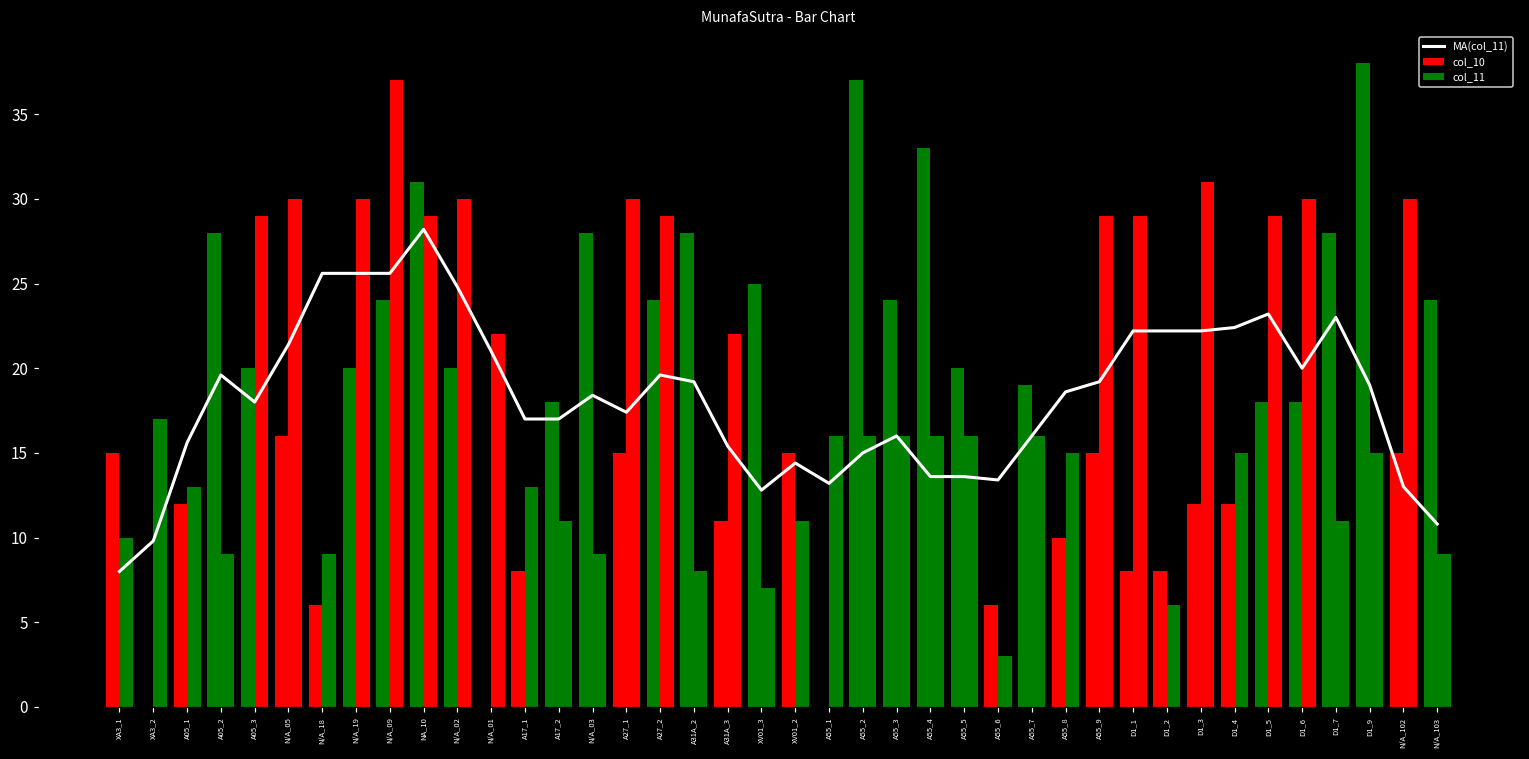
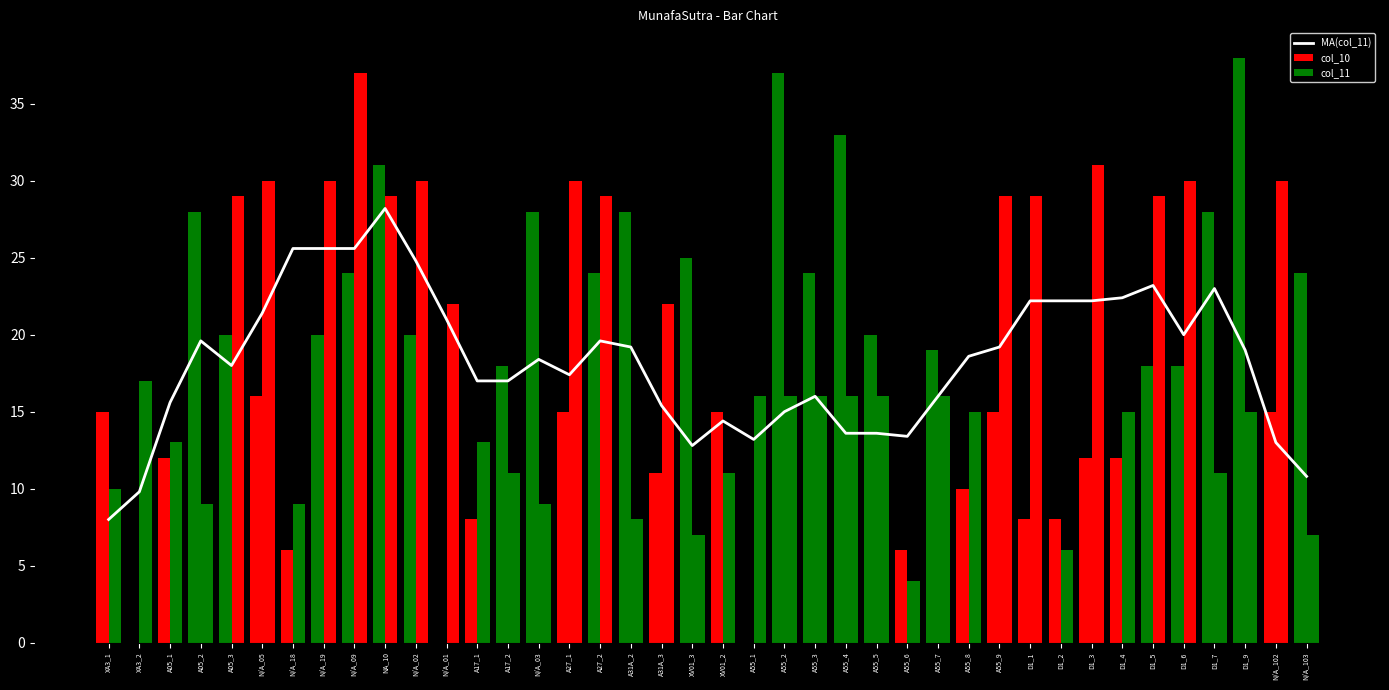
  {
    "col_10": {
      "XA3_1": 15,
      "XA3_2": 0,
      "A05_1": 12,
      "A05_2": 28,
      "A05_3": 20,
      "N/A_05": 16,
      "N/A_18": 6,
      "N/A_19": 20,
      "N/A_09": 24,
      "NA_10": 31,
      "N/A_02": 20,
      "N/A_01": 0,
      "A17_1": 8,
      "A17_2": 18,
      "N/A_03": 28,
      "A27_1": 15,
      "A27_2": 24,
      "A31A_2": 28,
      "A31A_3": 11,
      "XV01_3": 25,
      "XV01_2": 15,
      "A55_1": 0,
      "A55_2": 37,
      "A55_3": 24,
      "A55_4": 33,
      "A55_5": 20,
      "A55_6": 6,
      "A55_7": 19,
      "A55_8": 10,
      "A55_9": 15,
      "D1_1": 8,
      "D1_2": 8,
      "D1_3": 12,
      "D1_4": 12,
      "D1_5": 18,
      "D1_6": 18,
      "D1_7": 28,
      "D1_9": 38,
      "N/A_102": 15,
      "N/A_103": 24
    },
    "MA(col_11)": {
      "XA3_1": 8,
      "XA3_2": 9.8,
      "A05_1": 15.6,
      "A05_2": 19.6,
      "A05_3": 18,
      "N/A_05": 21.4,
      "N/A_18": 25.6,
      "N/A_19": 25.6,
      "N/A_09": 25.6,
      "NA_10": 28.2,
      "N/A_02": 24.8,
      "N/A_01": 21,
      "A17_1": 17,
      "A17_2": 17,
      "N/A_03": 18.4,
      "A27_1": 17.4,
      "A27_2": 19.6,
      "A31A_2": 19.2,
      "A31A_3": 15.4,
      "XV01_3": 12.8,
      "XV01_2": 14.4,
      "A55_1": 13.2,
      "A55_2": 15,
      "A55_3": 16,
      "A55_4": 13.6,
      "A55_5": 13.6,
      "A55_6": 13.4,
      "A55_7": 16,
      "A55_8": 18.6,
      "A55_9": 19.2,
      "D1_1": 22.2,
      "D1_2": 22.2,
      "D1_3": 22.2,
      "D1_4": 22.4,
      "D1_5": 23.2,
      "D1_6": 20,
      "D1_7": 23,
      "D1_9": 19,
      "N/A_102": 13,
      "N/A_103": 10.8
    },
    "col_11": {
      "XA3_1": 10,
      "XA3_2": 17,
      "A05_1": 13,
      "A05_2": 9,
      "A05_3": 29,
      "N/A_05": 30,
      "N/A_18": 9,
      "N/A_19": 30,
      "N/A_09": 37,
      "NA_10": 29,
      "N/A_02": 30,
      "N/A_01": 22,
      "A17_1": 13,
      "A17_2": 11,
      "N/A_03": 9,
      "A27_1": 30,
      "A27_2": 29,
      "A31A_2": 8,
      "A31A_3": 22,
      "XV01_3": 7,
      "XV01_2": 11,
      "A55_1": 16,
      "A55_2": 16,
      "A55_3": 16,
      "A55_4": 16,
      "A55_5": 16,
-     "A55_6": 3,
+     "A55_6": 4,
      "A55_7": 16,
      "A55_8": 15,
      "A55_9": 29,
      "D1_1": 29,
      "D1_2": 6,
      "D1_3": 31,
      "D1_4": 15,
      "D1_5": 29,
      "D1_6": 30,
      "D1_7": 11,
      "D1_9": 15,
      "N/A_102": 30,
-     "N/A_103": 9
+     "N/A_103": 7
    }
  }
